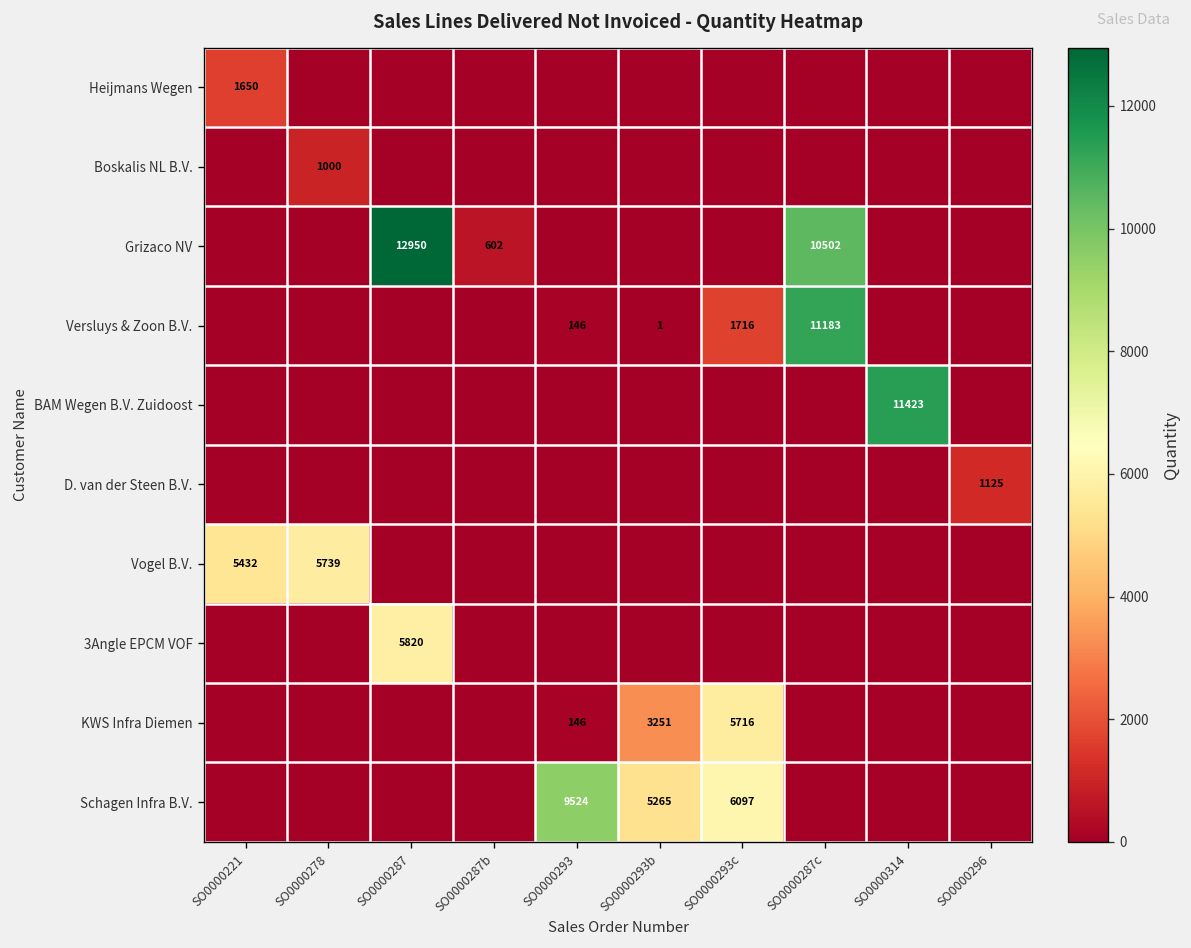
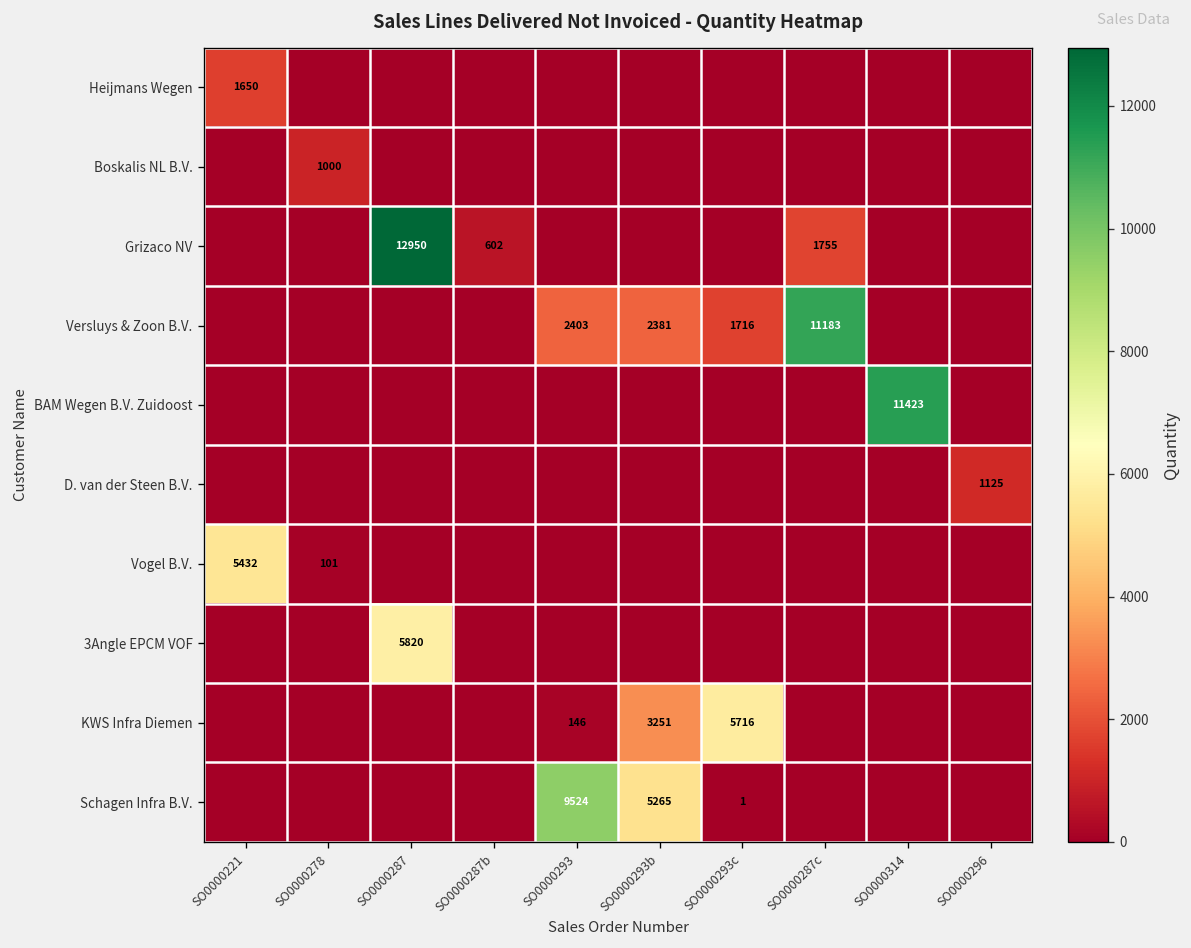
  {
    "Heijmans Wegen": {
      "SO0000221": 1650
    },
    "Boskalis NL B.V.": {
      "SO0000278": 1000
    },
    "Grizaco NV": {
      "SO0000287": 12950,
      "SO0000287b": 602,
-     "SO0000287c": 10502
+     "SO0000287c": 1755
    },
    "Versluys & Zoon B.V.": {
-     "SO0000293": 146,
-     "SO0000293b": 1,
+     "SO0000293": 2403,
+     "SO0000293b": 2381,
      "SO0000293c": 1716,
      "SO0000287c": 11183
    },
    "BAM Wegen B.V. Zuidoost": {
      "SO0000314": 11423
    },
    "D. van der Steen B.V.": {
      "SO0000296": 1125
    },
    "Vogel B.V.": {
      "SO0000221": 5432,
-     "SO0000278": 5739
+     "SO0000278": 101
    },
    "3Angle EPCM VOF": {
      "SO0000287": 5820
    },
    "KWS Infra Diemen": {
      "SO0000293": 146,
      "SO0000293b": 3251,
      "SO0000293c": 5716
    },
    "Schagen Infra B.V.": {
      "SO0000293": 9524,
      "SO0000293b": 5265,
-     "SO0000293c": 6097
+     "SO0000293c": 1
    }
  }
